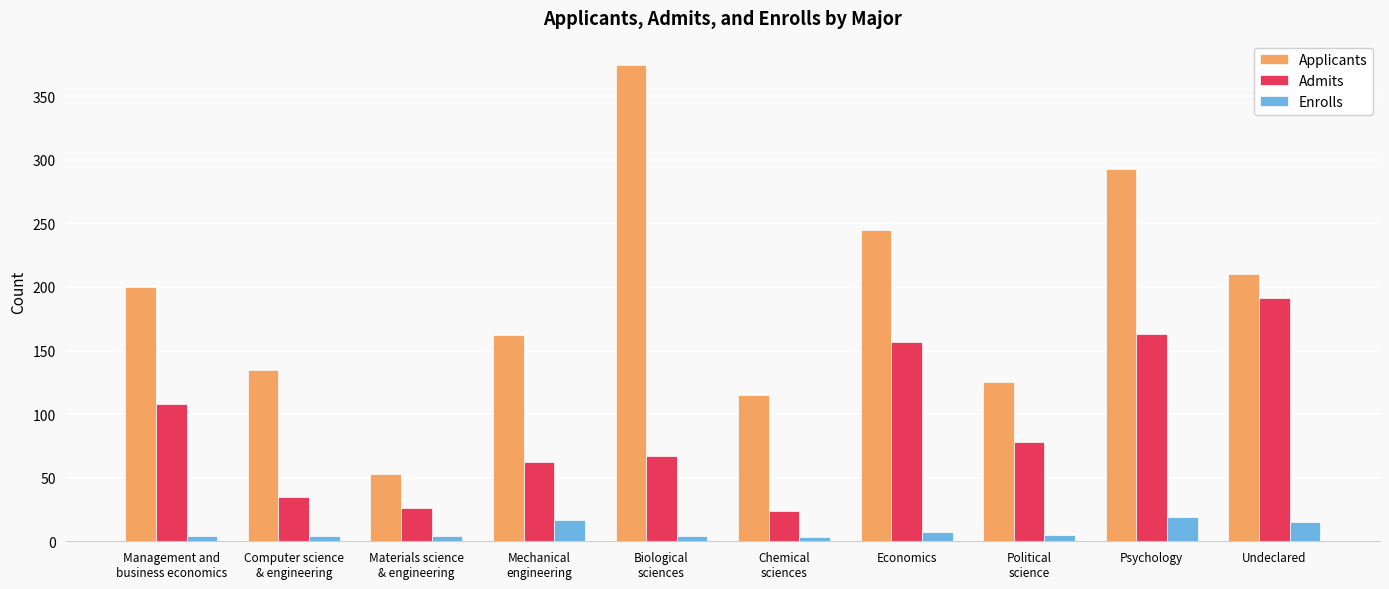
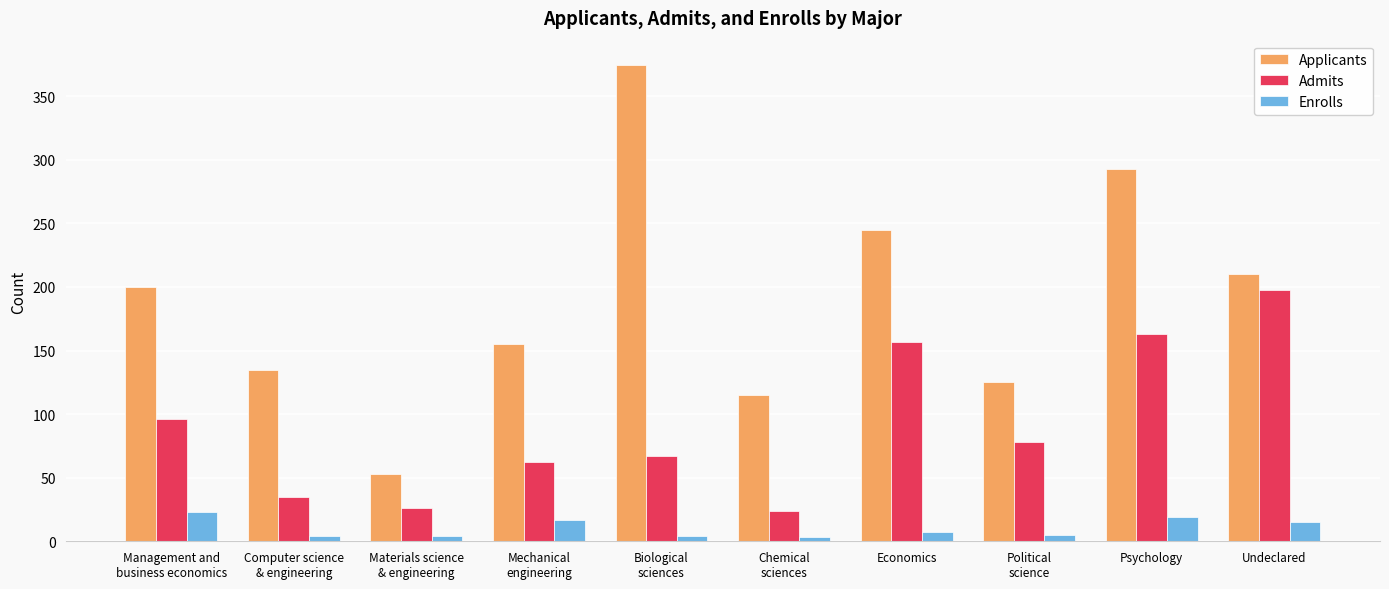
  {
    "Applicants": {
      "Management and business economics": 200,
      "Computer science & engineering": 135,
      "Materials science & engineering": 53,
-     "Mechanical engineering": 162,
+     "Mechanical engineering": 155,
      "Biological sciences": 375,
      "Chemical sciences": 115,
      "Economics": 245,
      "Political science": 125,
      "Psychology": 293,
      "Undeclared": 210
    },
    "Admits": {
-     "Management and business economics": 108,
+     "Management and business economics": 96,
      "Computer science & engineering": 35,
      "Materials science & engineering": 26,
      "Mechanical engineering": 62,
      "Biological sciences": 67,
      "Chemical sciences": 24,
      "Economics": 157,
      "Political science": 78,
      "Psychology": 163,
-     "Undeclared": 191
+     "Undeclared": 198
    },
    "Enrolls": {
-     "Management and business economics": 4,
+     "Management and business economics": 23,
      "Computer science & engineering": 4,
      "Materials science & engineering": 4,
      "Mechanical engineering": 17,
      "Biological sciences": 4,
      "Chemical sciences": 3,
      "Economics": 7,
      "Political science": 5,
      "Psychology": 19,
      "Undeclared": 15
    }
  }
